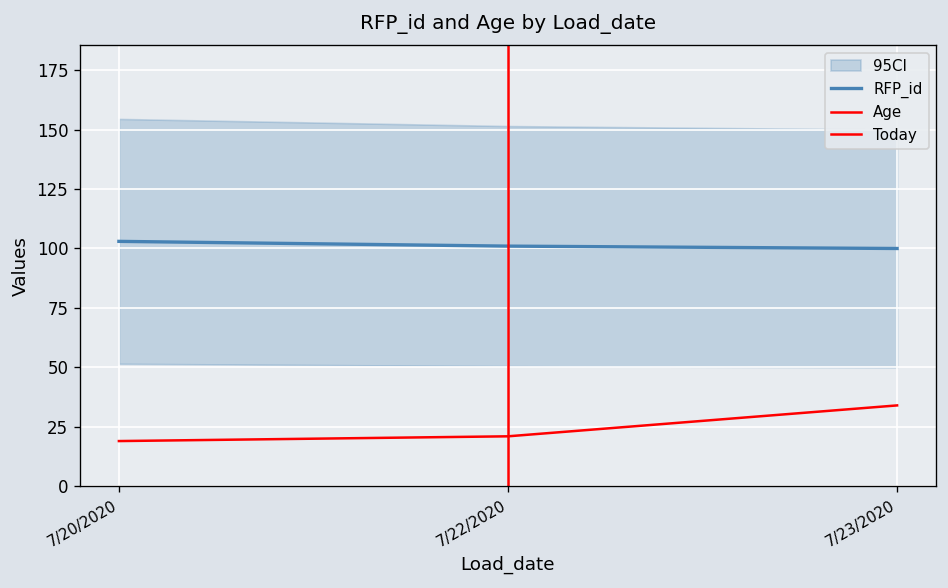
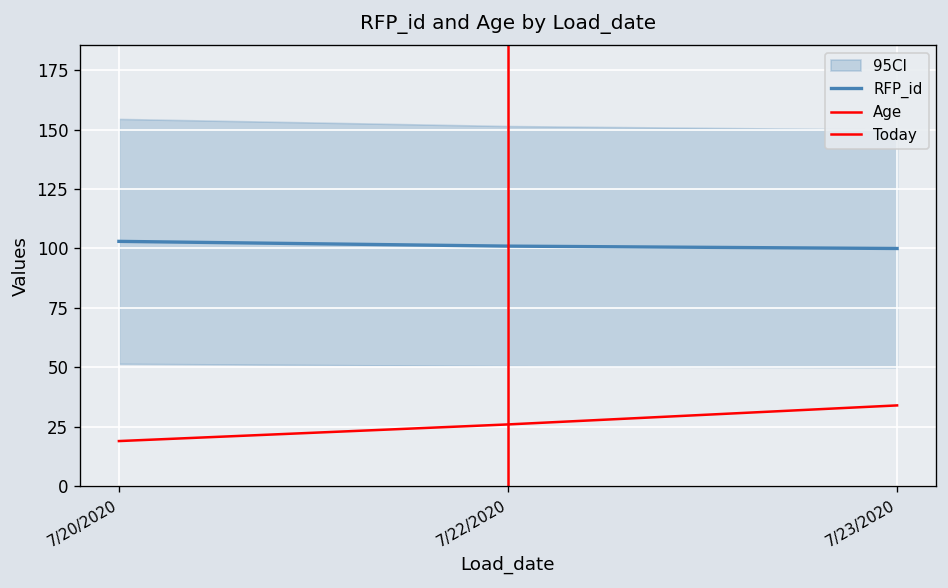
  {
    "Age": {
      "7/20/2020": 19,
-     "7/22/2020": 21,
+     "7/22/2020": 26,
      "7/23/2020": 34
    }
  }
